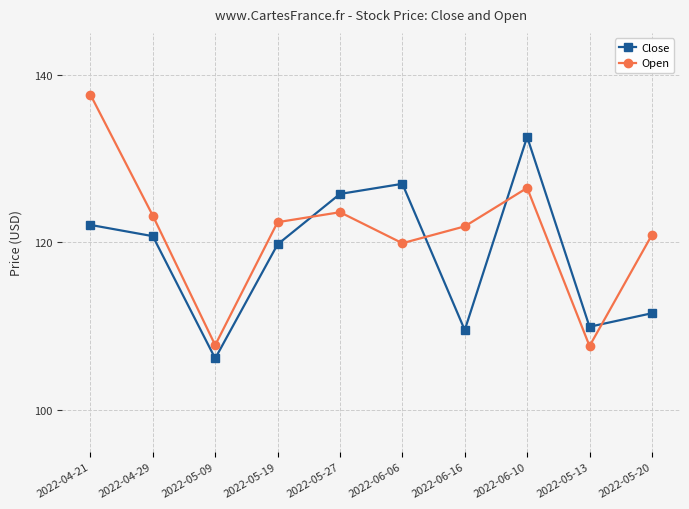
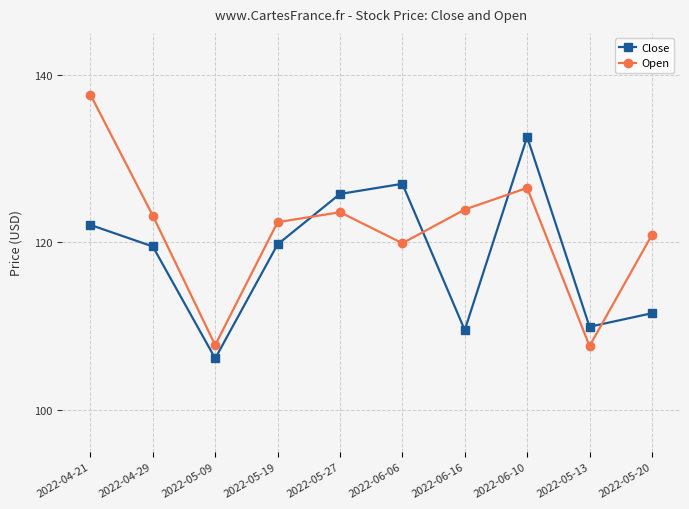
  {
    "Close": {
      "2022-04-21": 122,
-     "2022-04-29": 121,
+     "2022-04-29": 120,
      "2022-05-09": 106,
      "2022-05-19": 120,
      "2022-05-27": 126,
      "2022-06-06": 127,
      "2022-06-16": 110,
      "2022-06-10": 133,
      "2022-05-13": 110,
      "2022-05-20": 112
    },
    "Open": {
      "2022-04-21": 138,
      "2022-04-29": 123,
      "2022-05-09": 108,
      "2022-05-19": 122,
      "2022-05-27": 124,
      "2022-06-06": 120,
-     "2022-06-16": 122,
+     "2022-06-16": 124,
      "2022-06-10": 127,
      "2022-05-13": 108,
      "2022-05-20": 121
    }
  }
